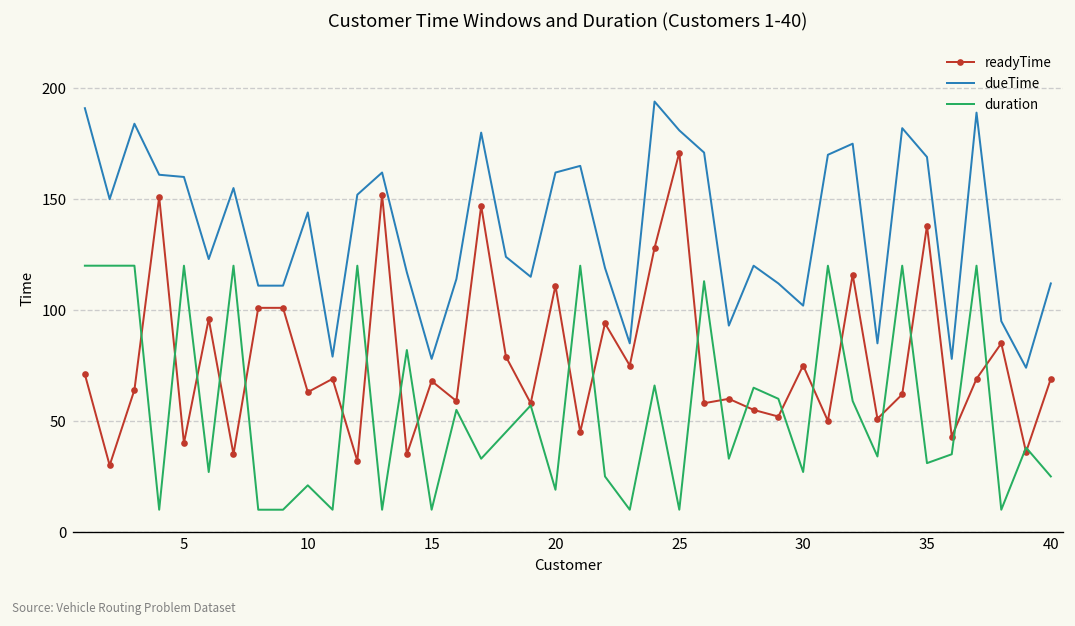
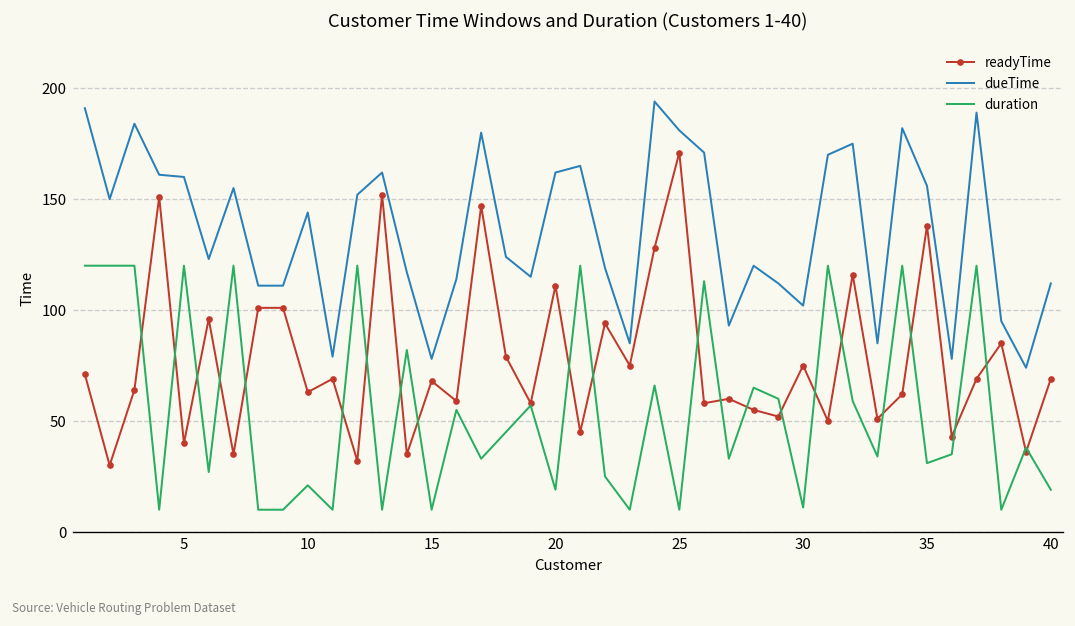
  {
    "readyTime": {
      "5": 40,
      "10": 63,
      "15": 68,
      "20": 111,
      "25": 171,
      "30": 75,
      "35": 138,
      "40": 69
    },
    "dueTime": {
      "5": 160,
      "10": 144,
      "15": 78,
      "20": 162,
      "25": 181,
      "30": 102,
-     "35": 169,
+     "35": 156,
      "40": 112
    },
    "duration": {
      "5": 120,
      "10": 21,
      "15": 10,
      "20": 19,
      "25": 10,
-     "30": 27,
+     "30": 11,
      "35": 31,
-     "40": 25
+     "40": 19
    }
  }
